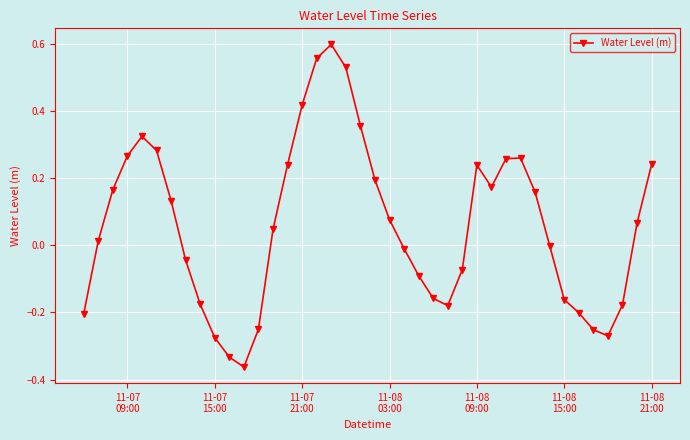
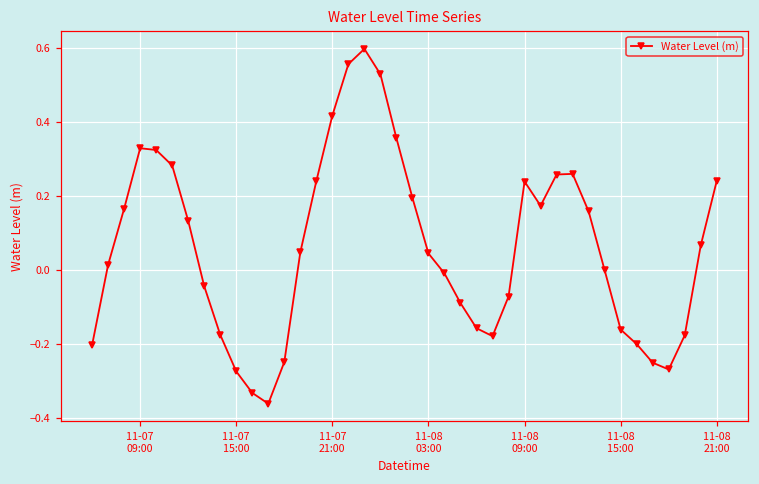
  {
-   "11-07 09:00": 0.27,
+   "11-07 09:00": 0.33,
    "11-07 15:00": -0.27,
    "11-07 21:00": 0.42,
-   "11-08 03:00": 0.08,
+   "11-08 03:00": 0.04,
    "11-08 09:00": 0.24,
    "11-08 15:00": -0.16,
    "11-08 21:00": 0.24
  }
